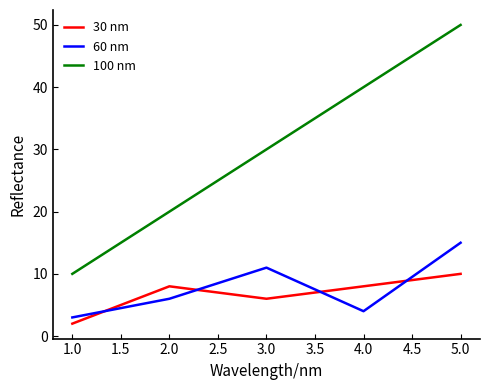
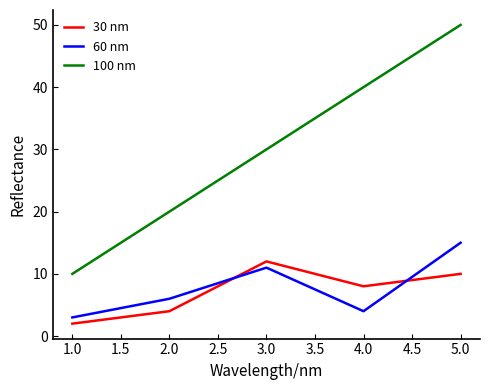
  {
    "30 nm": {
      "1.0": 2,
-     "2.0": 8,
-     "3.0": 6,
+     "2.0": 4,
+     "3.0": 12,
      "4.0": 8,
      "5.0": 10
    },
    "60 nm": {
      "1.0": 3,
      "2.0": 6,
      "3.0": 11,
      "4.0": 4,
      "5.0": 15
    },
    "100 nm": {
      "1.0": 10,
      "2.0": 20,
      "3.0": 30,
      "4.0": 40,
      "5.0": 50
    }
  }
